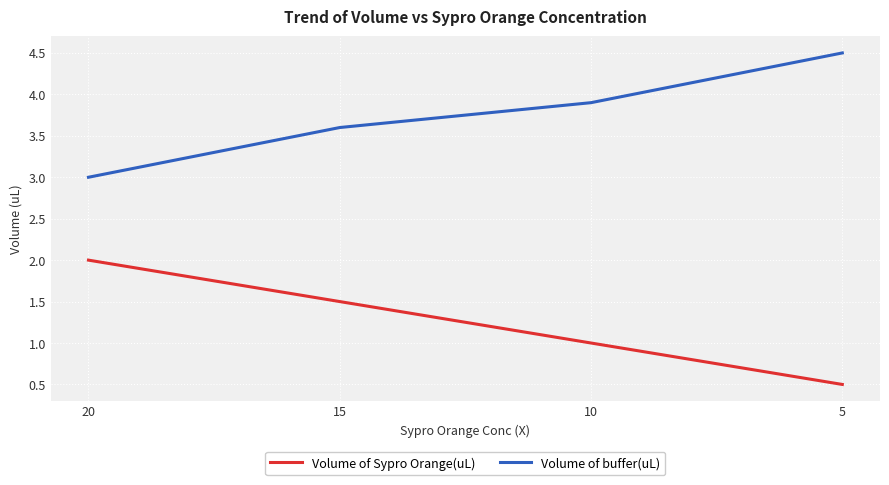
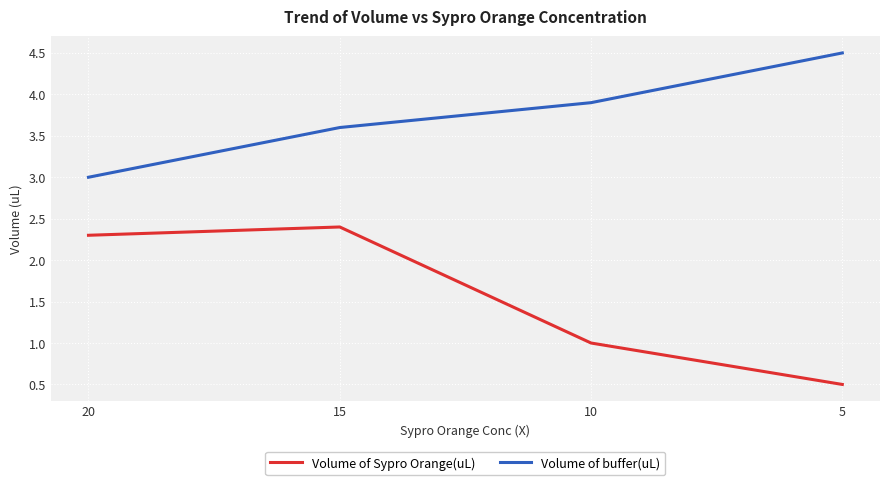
  {
    "Volume of Sypro Orange(uL)": {
-     "20": 2.0,
-     "15": 1.5,
+     "20": 2.3,
+     "15": 2.4,
      "10": 1.0,
      "5": 0.5
    },
    "Volume of buffer(uL)": {
      "20": 3.0,
      "15": 3.6,
      "10": 3.9,
      "5": 4.5
    }
  }
